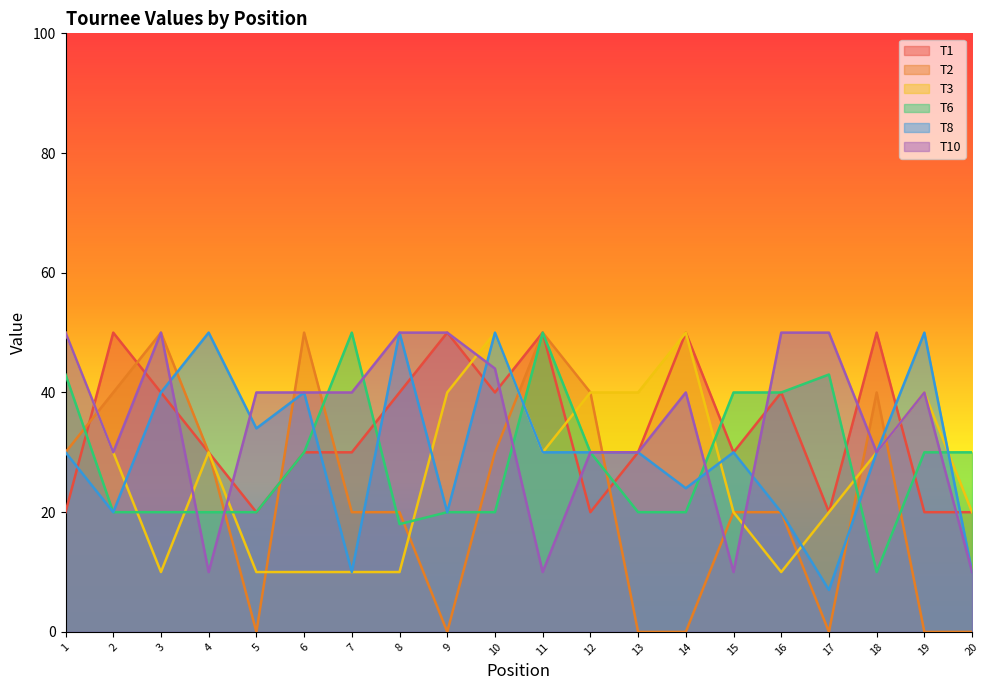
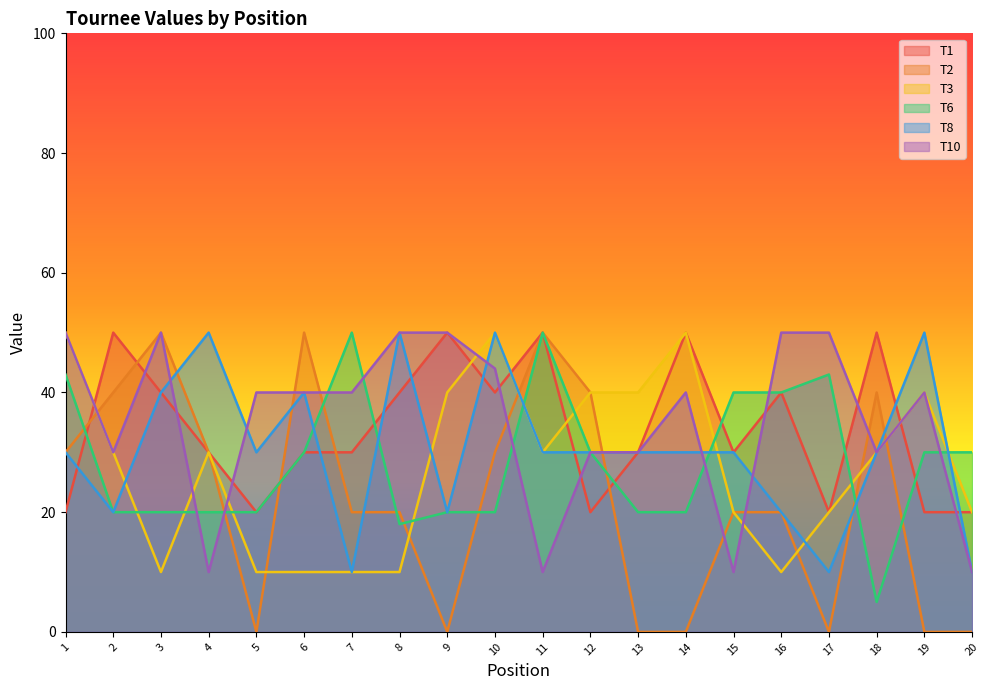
  {
    "T6": {
      "1": 43,
      "3": 20,
      "4": 20,
      "7": 50,
      "8": 18,
      "10": 20,
      "13": 20,
      "14": 20,
      "15": 40,
      "17": 43,
-     "18": 10,
+     "18": 5,
      "19": 30,
      "20": 30
    },
    "T8": {
      "4": 50,
-     "5": 34,
-     "14": 24,
-     "17": 7,
+     "5": 30,
+     "14": 30,
+     "17": 10,
      "19": 50
    },
    "T10": {
      "4": 10,
      "5": 40,
      "7": 40,
      "10": 44,
      "11": 10,
      "14": 40,
      "15": 10,
      "16": 50,
      "17": 50
    }
  }
